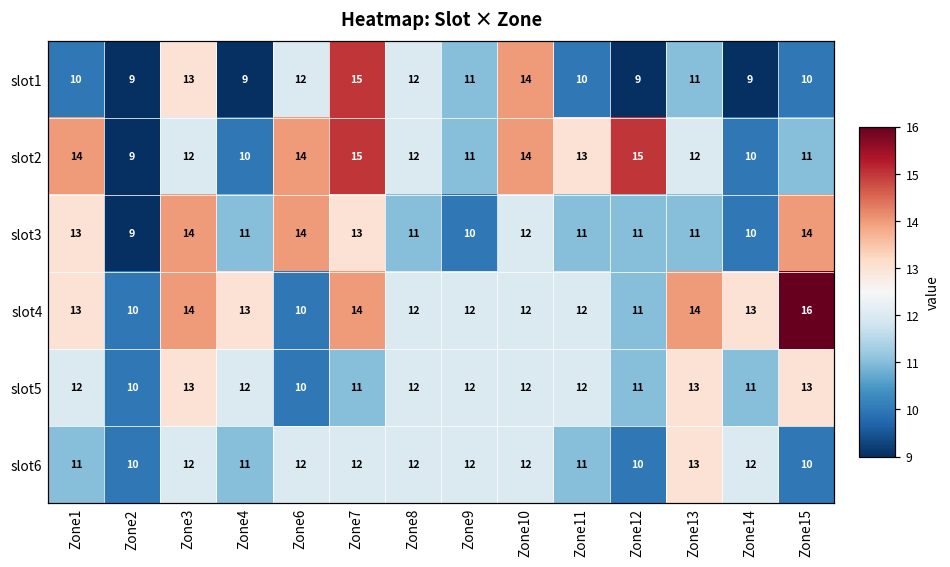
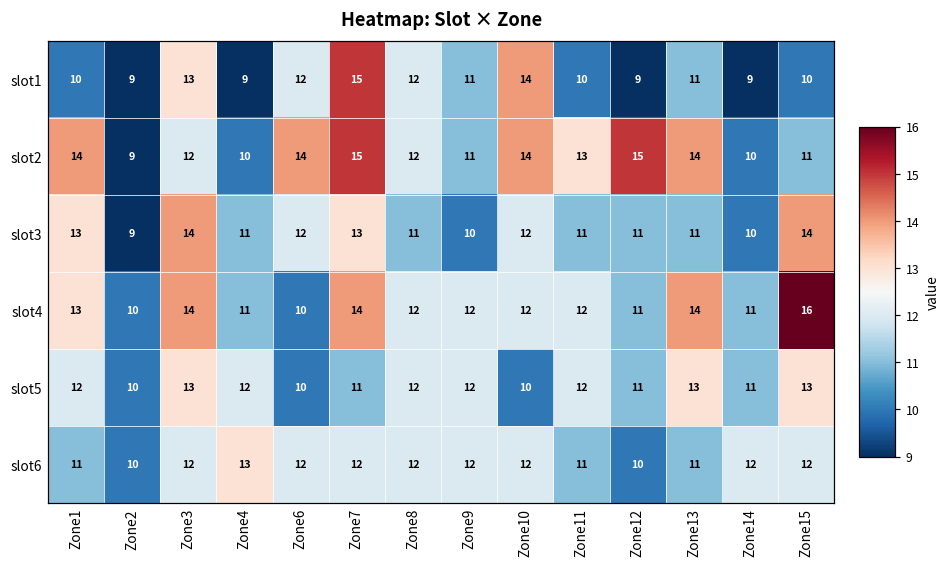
  {
    "slot1": {
      "Zone1": 10,
      "Zone2": 9,
      "Zone3": 13,
      "Zone4": 9,
      "Zone6": 12,
      "Zone7": 15,
      "Zone8": 12,
      "Zone9": 11,
      "Zone10": 14,
      "Zone11": 10,
      "Zone12": 9,
      "Zone13": 11,
      "Zone14": 9,
      "Zone15": 10
    },
    "slot2": {
      "Zone1": 14,
      "Zone2": 9,
      "Zone3": 12,
      "Zone4": 10,
      "Zone6": 14,
      "Zone7": 15,
      "Zone8": 12,
      "Zone9": 11,
      "Zone10": 14,
      "Zone11": 13,
      "Zone12": 15,
-     "Zone13": 12,
+     "Zone13": 14,
      "Zone14": 10,
      "Zone15": 11
    },
    "slot3": {
      "Zone1": 13,
      "Zone2": 9,
      "Zone3": 14,
      "Zone4": 11,
-     "Zone6": 14,
+     "Zone6": 12,
      "Zone7": 13,
      "Zone8": 11,
      "Zone9": 10,
      "Zone10": 12,
      "Zone11": 11,
      "Zone12": 11,
      "Zone13": 11,
      "Zone14": 10,
      "Zone15": 14
    },
    "slot4": {
      "Zone1": 13,
      "Zone2": 10,
      "Zone3": 14,
-     "Zone4": 13,
+     "Zone4": 11,
      "Zone6": 10,
      "Zone7": 14,
      "Zone8": 12,
      "Zone9": 12,
      "Zone10": 12,
      "Zone11": 12,
      "Zone12": 11,
      "Zone13": 14,
-     "Zone14": 13,
+     "Zone14": 11,
      "Zone15": 16
    },
    "slot5": {
      "Zone1": 12,
      "Zone2": 10,
      "Zone3": 13,
      "Zone4": 12,
      "Zone6": 10,
      "Zone7": 11,
      "Zone8": 12,
      "Zone9": 12,
-     "Zone10": 12,
+     "Zone10": 10,
      "Zone11": 12,
      "Zone12": 11,
      "Zone13": 13,
      "Zone14": 11,
      "Zone15": 13
    },
    "slot6": {
      "Zone1": 11,
      "Zone2": 10,
      "Zone3": 12,
-     "Zone4": 11,
+     "Zone4": 13,
      "Zone6": 12,
      "Zone7": 12,
      "Zone8": 12,
      "Zone9": 12,
      "Zone10": 12,
      "Zone11": 11,
      "Zone12": 10,
-     "Zone13": 13,
+     "Zone13": 11,
      "Zone14": 12,
-     "Zone15": 10
+     "Zone15": 12
    }
  }
